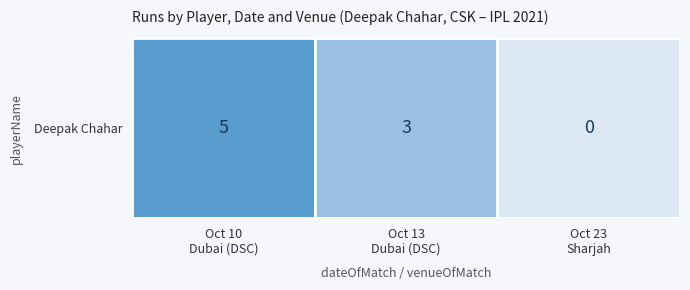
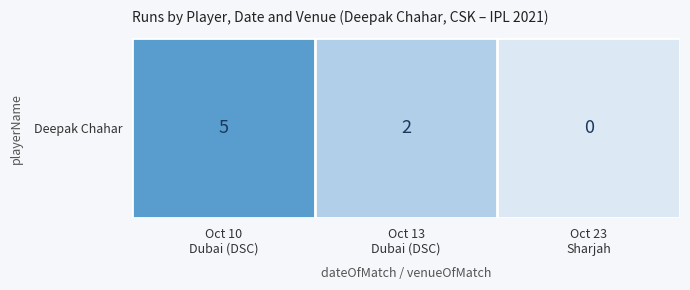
  {
    "Deepak Chahar": {
      "Oct 10 Dubai (DSC)": 5,
-     "Oct 13 Dubai (DSC)": 3,
+     "Oct 13 Dubai (DSC)": 2,
      "Oct 23 Sharjah": 0
    }
  }
